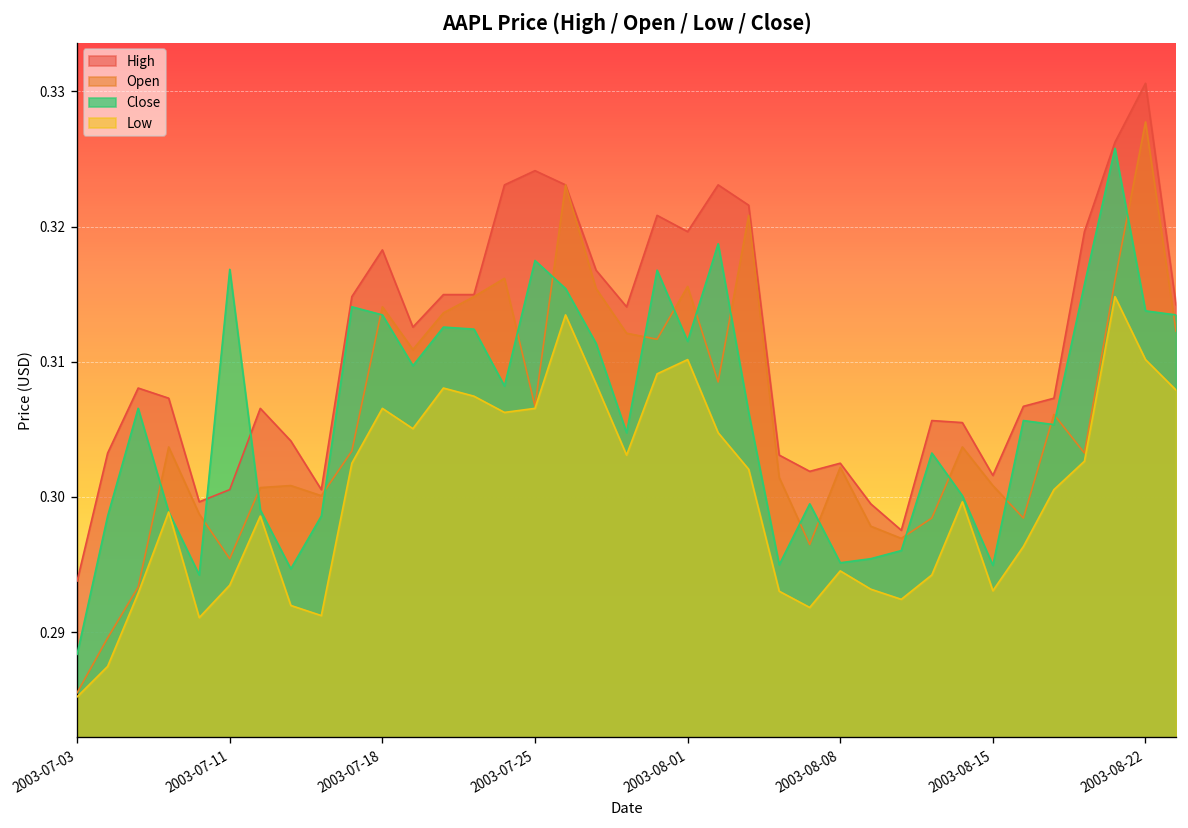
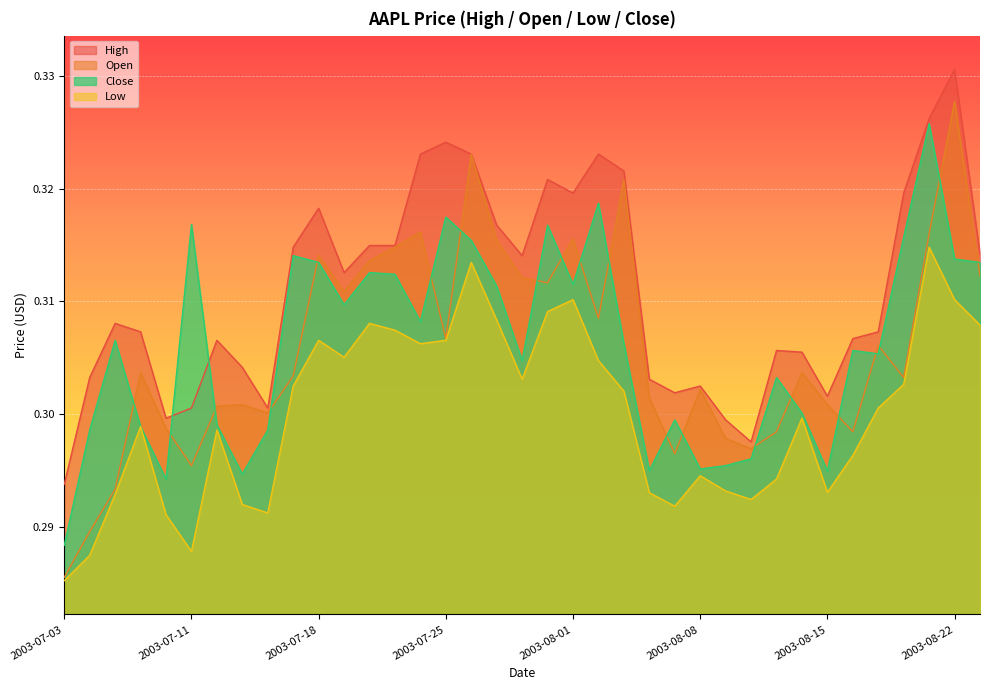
  {
    "Close": {
      "2003-07-03": 0.2884,
      "2003-07-11": 0.3168,
      "2003-07-18": 0.3135,
      "2003-07-25": 0.3175,
      "2003-08-01": 0.3115,
      "2003-08-08": 0.2951,
      "2003-08-15": 0.2949,
      "2003-08-22": 0.3138
    },
    "Low": {
      "2003-07-03": 0.2852,
-     "2003-07-11": 0.2935,
+     "2003-07-11": 0.2878,
      "2003-07-18": 0.3066,
      "2003-08-01": 0.3102,
      "2003-08-08": 0.2945,
      "2003-08-15": 0.2931,
      "2003-08-22": 0.3102
    }
  }
